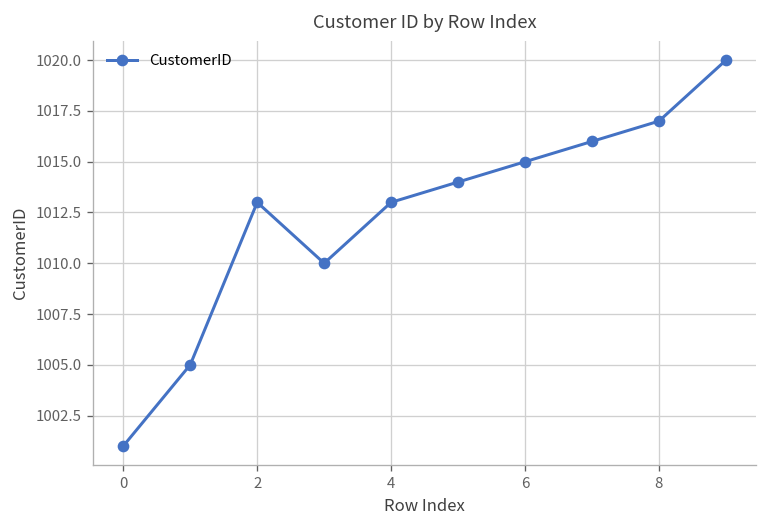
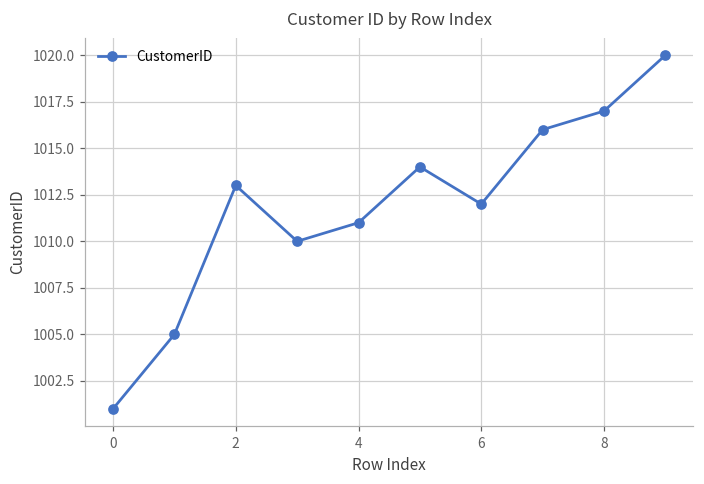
  {
    "0": 1001,
    "2": 1013,
-   "4": 1013,
-   "6": 1015,
+   "4": 1011,
+   "6": 1012,
    "8": 1017
  }
